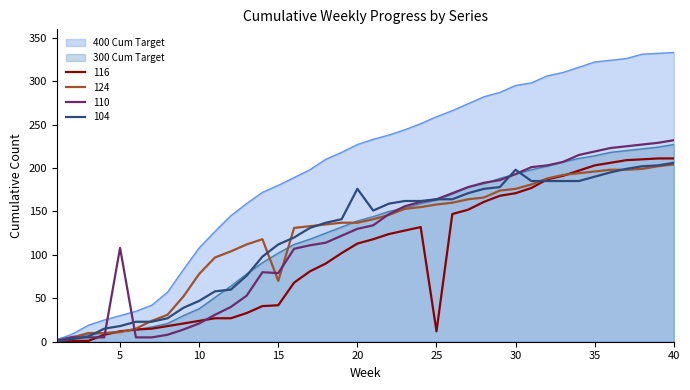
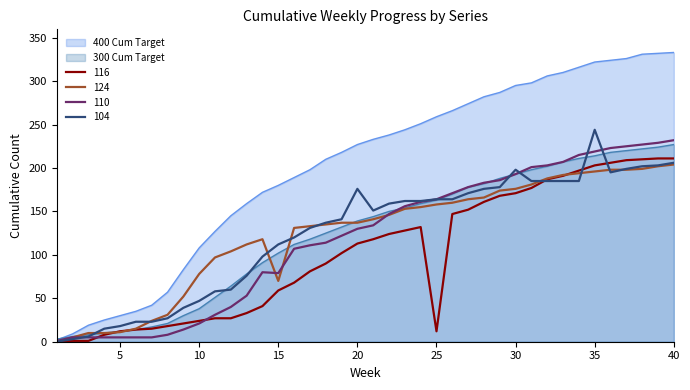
  {
    "116": {
      "10": 20,
-     "15": 40,
+     "15": 60,
      "20": 110,
      "25": 10,
      "30": 170,
      "35": 200,
      "40": 210
    },
    "124": {
      "10": 80,
      "15": 70,
      "25": 160,
      "30": 180,
      "35": 200
    },
    "110": {
-     "5": 110,
+     "5": 10,
      "10": 20,
      "15": 80,
      "20": 130,
      "35": 220,
      "40": 230
    },
    "104": {
      "5": 20,
      "10": 50,
      "15": 110,
      "20": 180,
      "30": 200,
-     "35": 190
+     "35": 240
    }
  }
